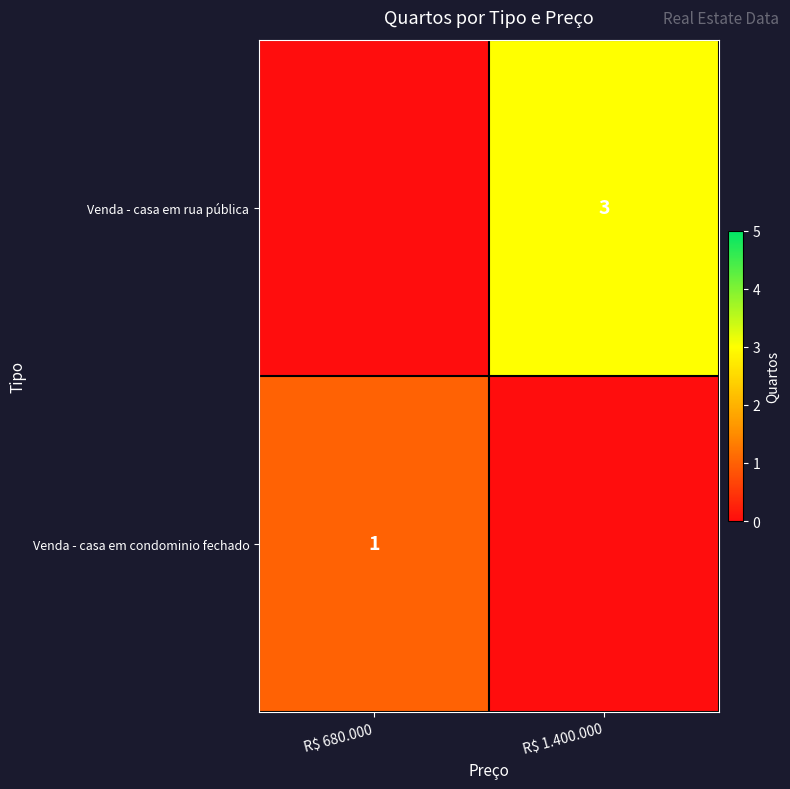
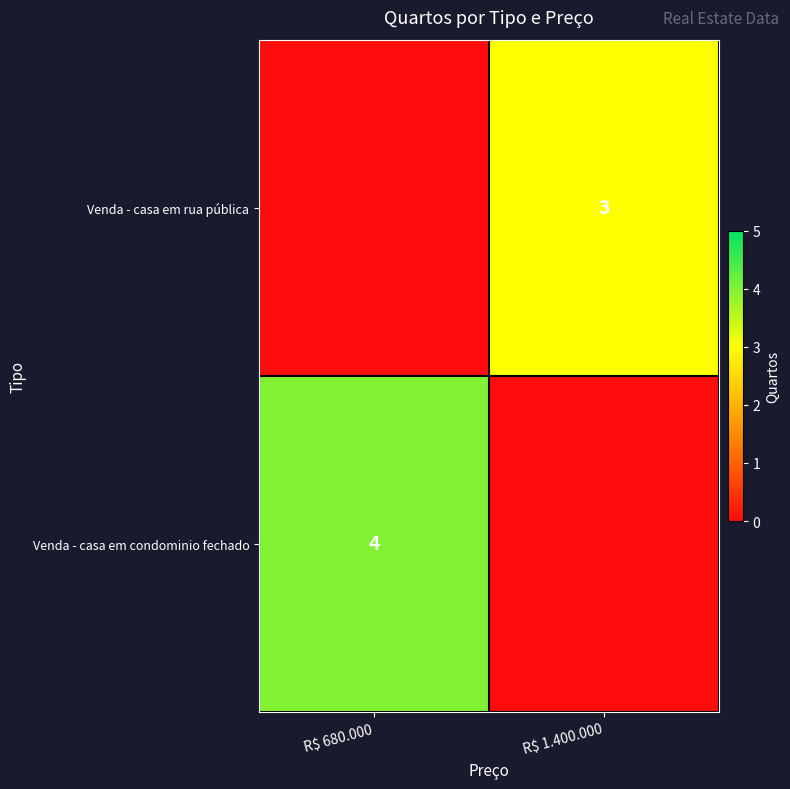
  {
    "Venda - casa em rua pública": {
      "R$ 1.400.000": 3
    },
    "Venda - casa em condominio fechado": {
-     "R$ 680.000": 1
+     "R$ 680.000": 4
    }
  }
